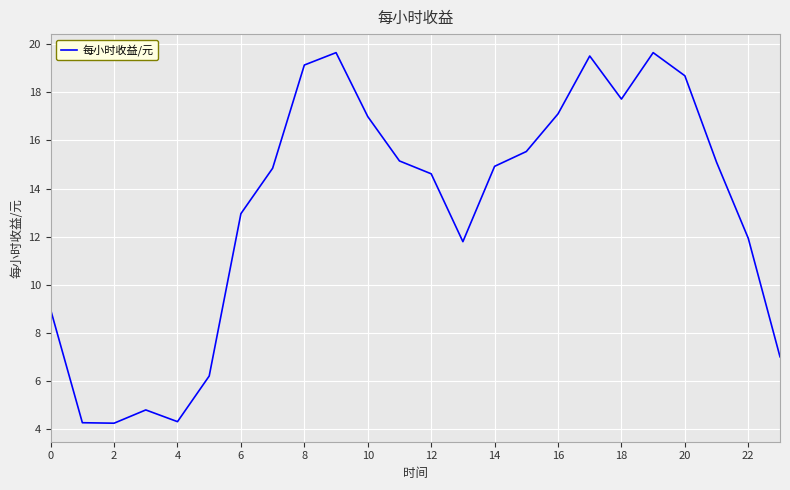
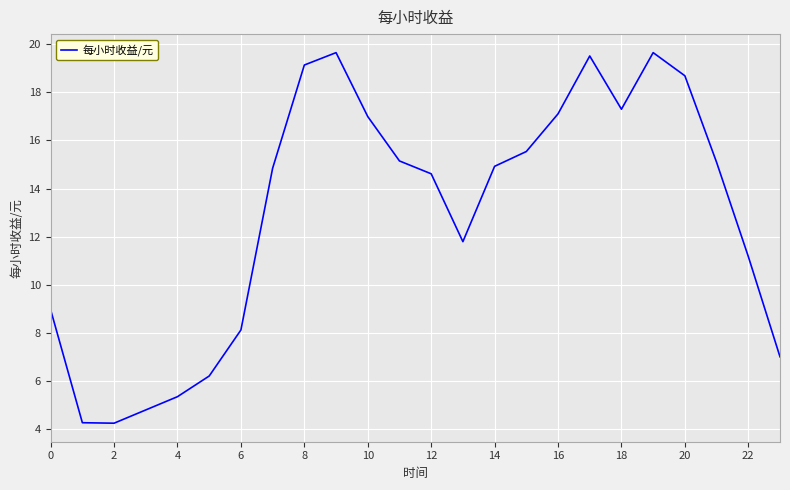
  {
    "0": 9.0,
    "2": 4.2,
-   "4": 4.3,
-   "6": 13.0,
+   "4": 5.3,
+   "6": 8.1,
    "8": 19.1,
    "10": 17.0,
    "12": 14.6,
    "14": 14.9,
    "16": 17.1,
-   "18": 17.7,
+   "18": 17.3,
    "20": 18.7,
-   "22": 11.9
+   "22": 11.2
  }
